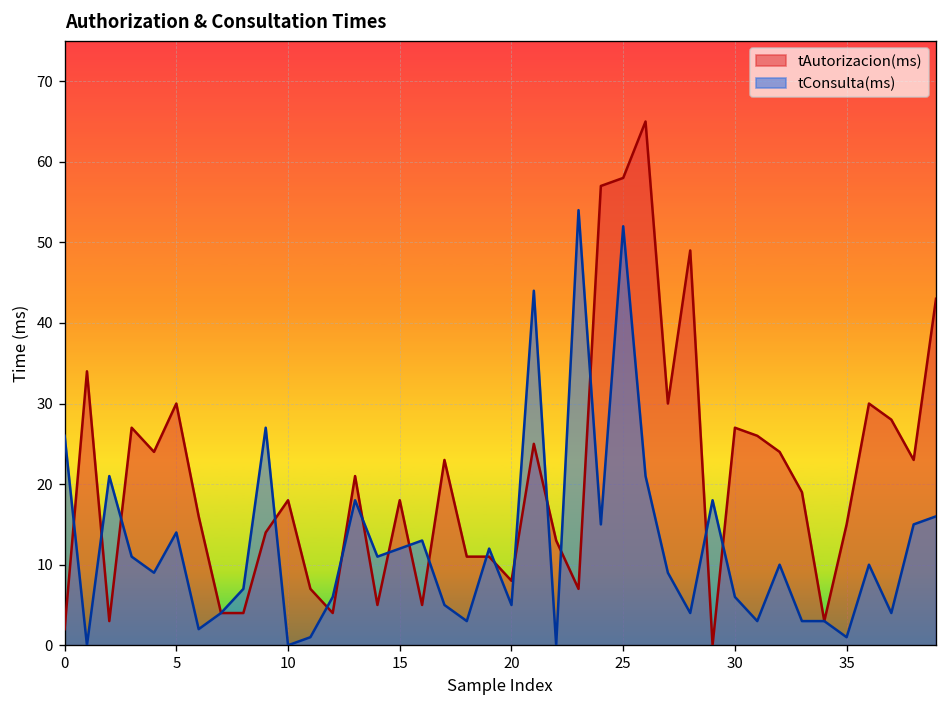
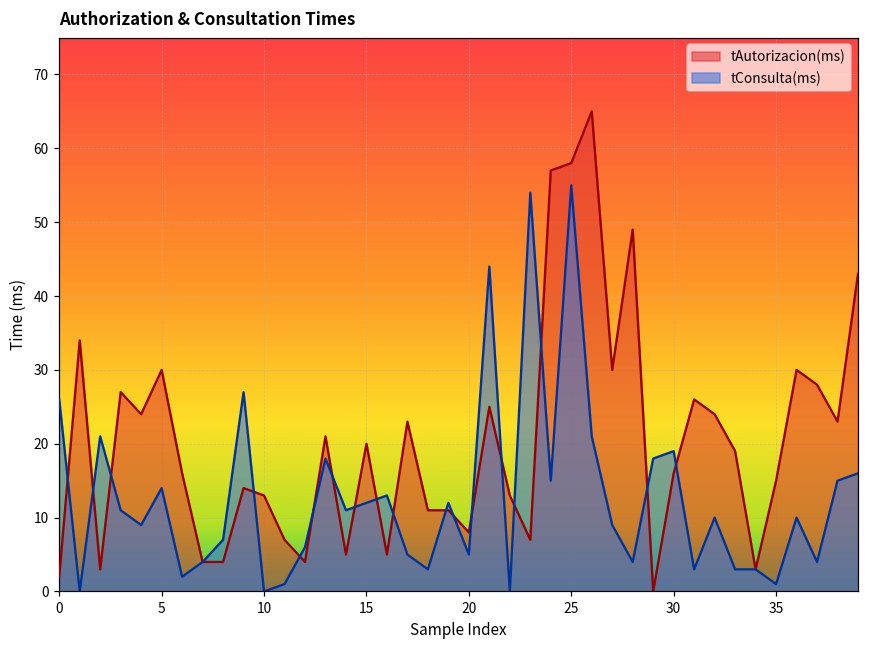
  {
    "tAutorizacion(ms)": {
      "0": 2,
      "5": 30,
-     "10": 18,
-     "15": 18,
+     "10": 13,
+     "15": 20,
      "20": 8,
      "25": 58,
-     "30": 27,
+     "30": 16,
      "35": 15
    },
    "tConsulta(ms)": {
      "0": 26,
      "5": 14,
      "10": 0,
      "15": 12,
      "20": 5,
-     "25": 52,
-     "30": 6,
+     "25": 55,
+     "30": 19,
      "35": 1
    }
  }
